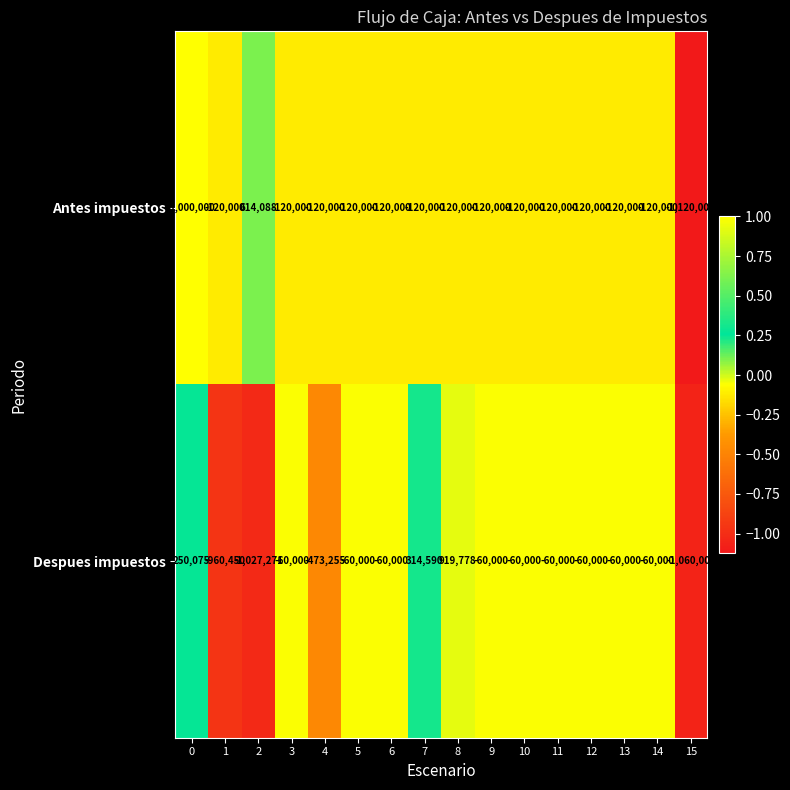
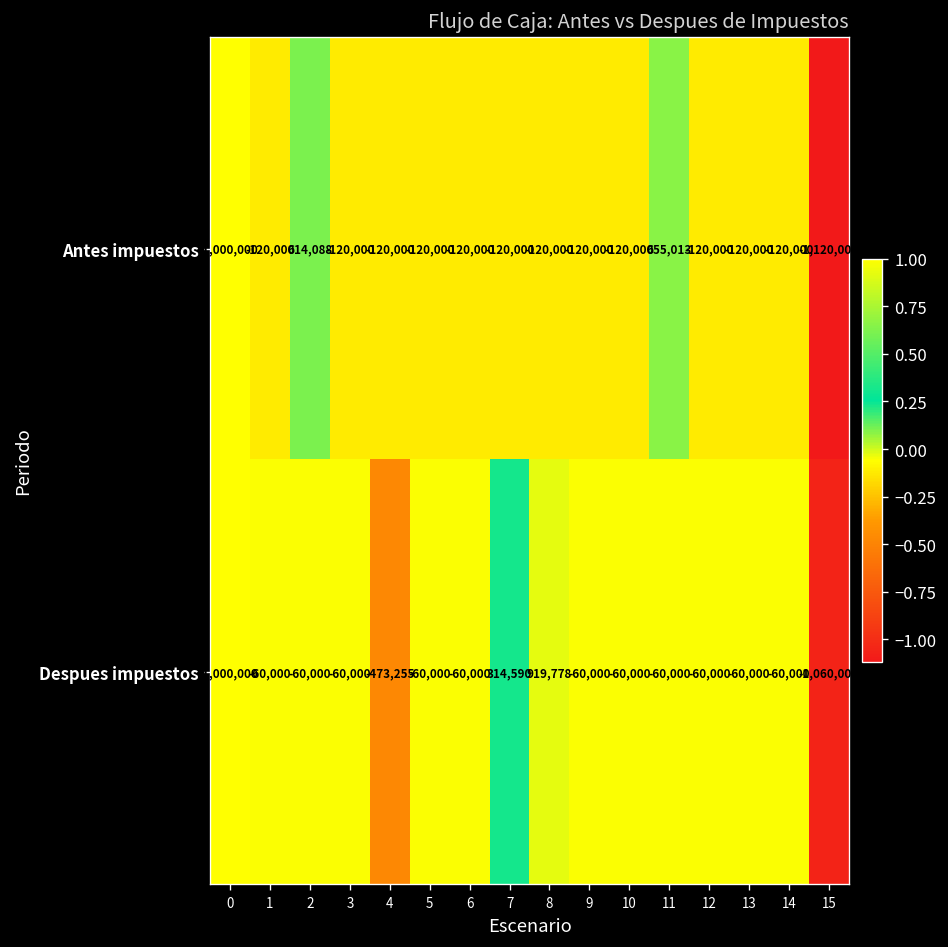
  {
    "Antes impuestos": {
-     "11": "-120,000"
+     "11": "655,013"
    },
    "Despues impuestos": {
-     "0": "250,075",
-     "1": "-960,450",
-     "2": "-1,027,271",
+     "0": "1,000,000",
+     "1": "-60,000",
+     "2": "-60,000",
      "4": "-473,255",
      "5": "-60,000",
      "6": "-60,000",
      "7": "314,590",
      "8": "919,778",
      "9": "-60,000",
      "10": "-60,000",
      "11": "-60,000",
      "12": "-60,000",
      "13": "-60,000"
    }
  }
